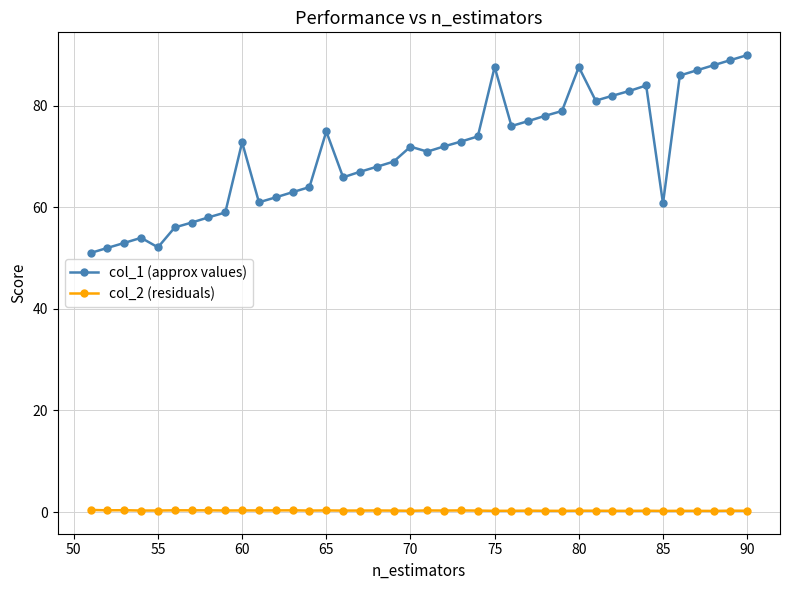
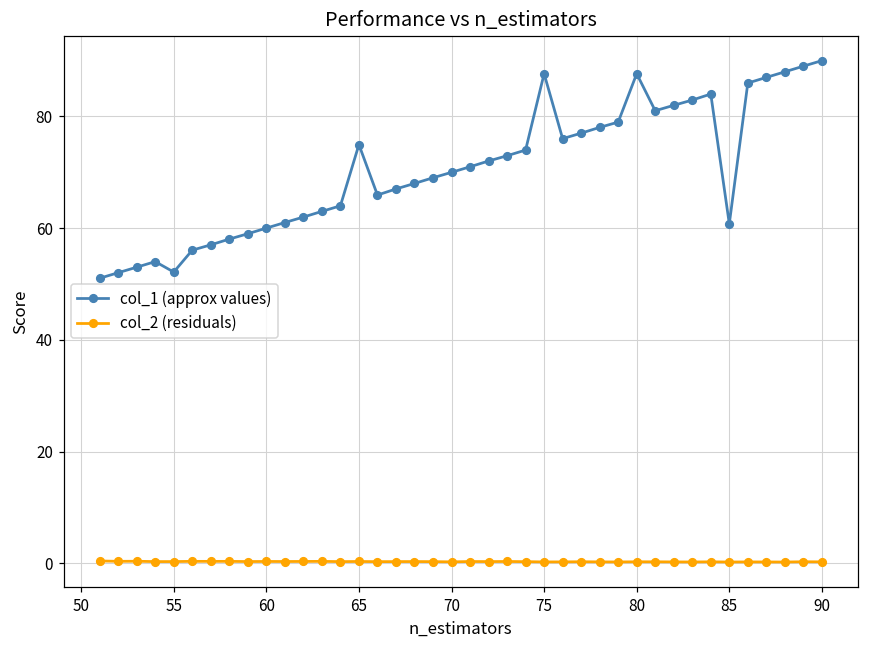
  {
    "col_1 (approx values)": {
      "55": 52,
-     "60": 73,
+     "60": 60,
      "65": 75,
-     "70": 72,
+     "70": 70,
      "75": 88,
      "80": 88,
      "85": 61,
      "90": 90
    },
    "col_2 (residuals)": {
      "55": 0,
      "60": 0,
      "65": 0,
      "70": 0,
      "75": 0,
      "80": 0,
      "85": 0,
      "90": 0
    }
  }
